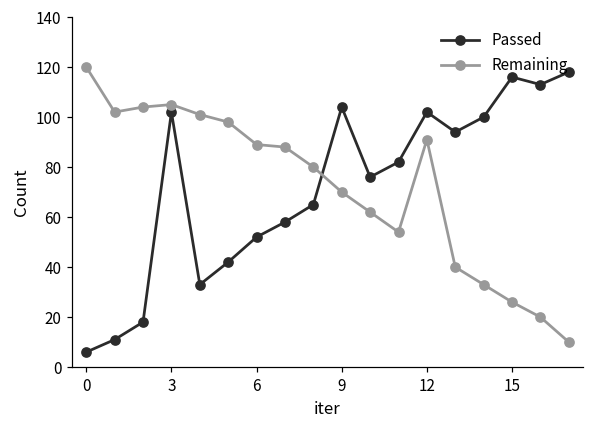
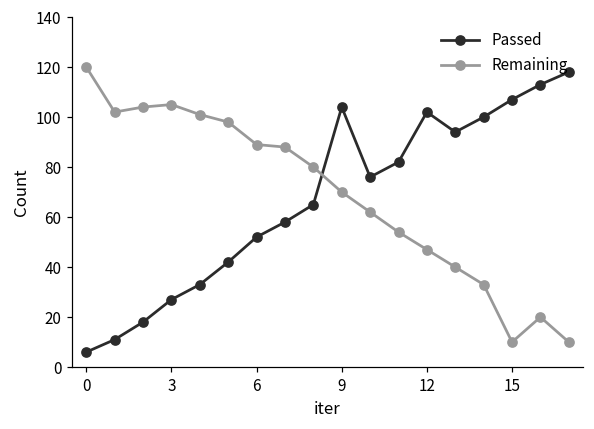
  {
    "Passed": {
      "0": 6,
-     "3": 102,
+     "3": 27,
      "6": 52,
      "9": 104,
      "12": 102,
-     "15": 116
+     "15": 107
    },
    "Remaining": {
      "0": 120,
      "3": 105,
      "6": 89,
      "9": 70,
-     "12": 91,
-     "15": 26
+     "12": 47,
+     "15": 10
    }
  }
